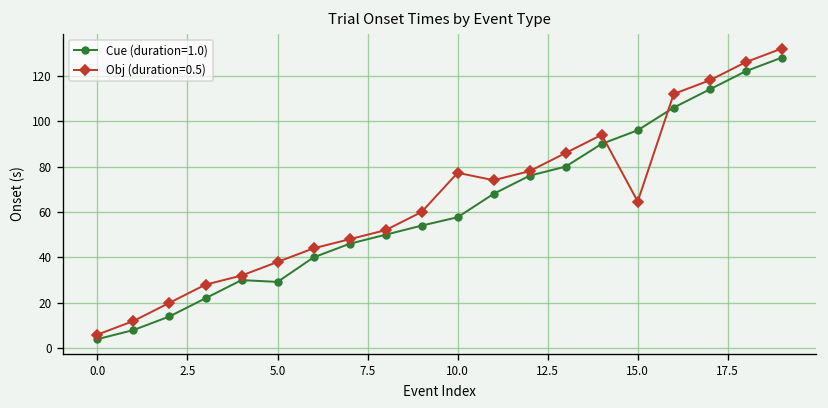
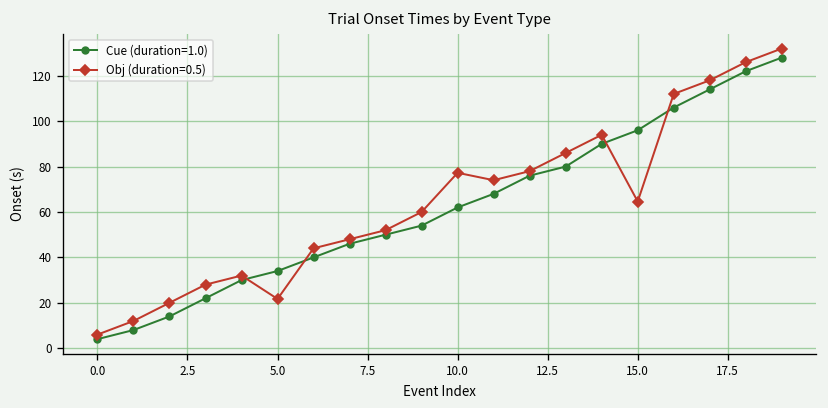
  {
    "Cue (duration=1.0)": {
      "0.0": 4,
-     "5.0": 29,
-     "10.0": 58,
+     "5.0": 34,
+     "10.0": 62,
      "15.0": 96
    },
    "Obj (duration=0.5)": {
      "0.0": 6,
-     "5.0": 38,
+     "5.0": 22,
      "10.0": 77,
      "15.0": 65
    }
  }
